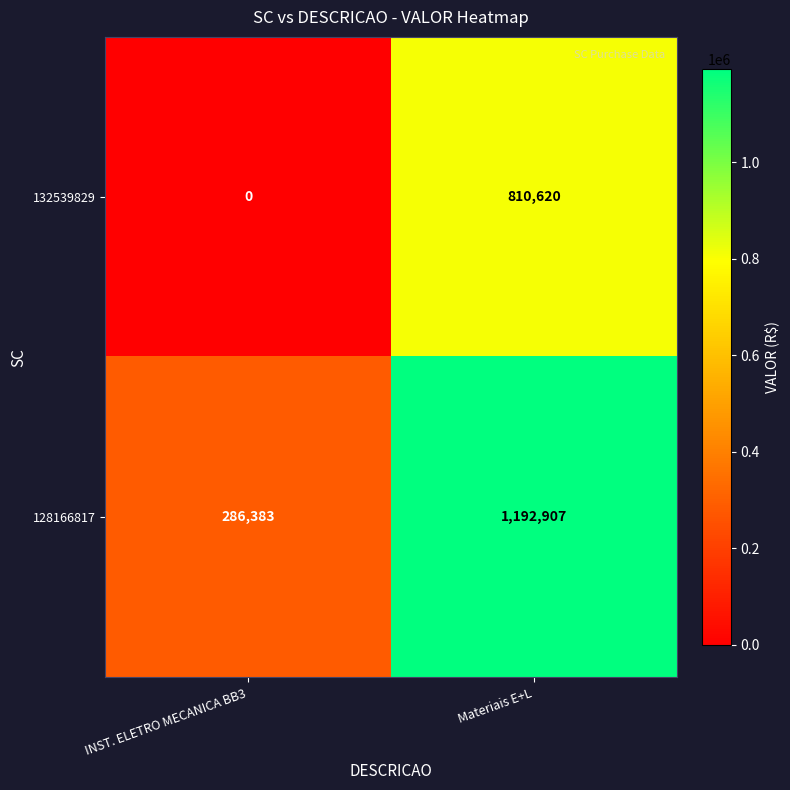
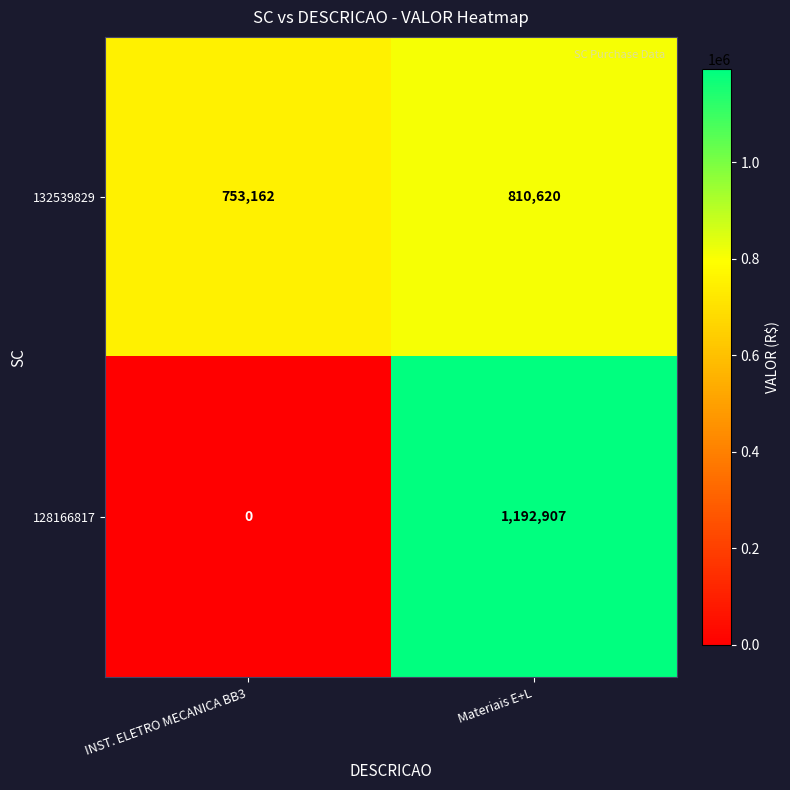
  {
    "132539829": {
-     "INST. ELETRO MECANICA BB3": "0"
+     "INST. ELETRO MECANICA BB3": "753,162"
    },
    "128166817": {
-     "INST. ELETRO MECANICA BB3": "286,383",
+     "INST. ELETRO MECANICA BB3": "0",
      "Materiais E+L": "1,192,907"
    }
  }
